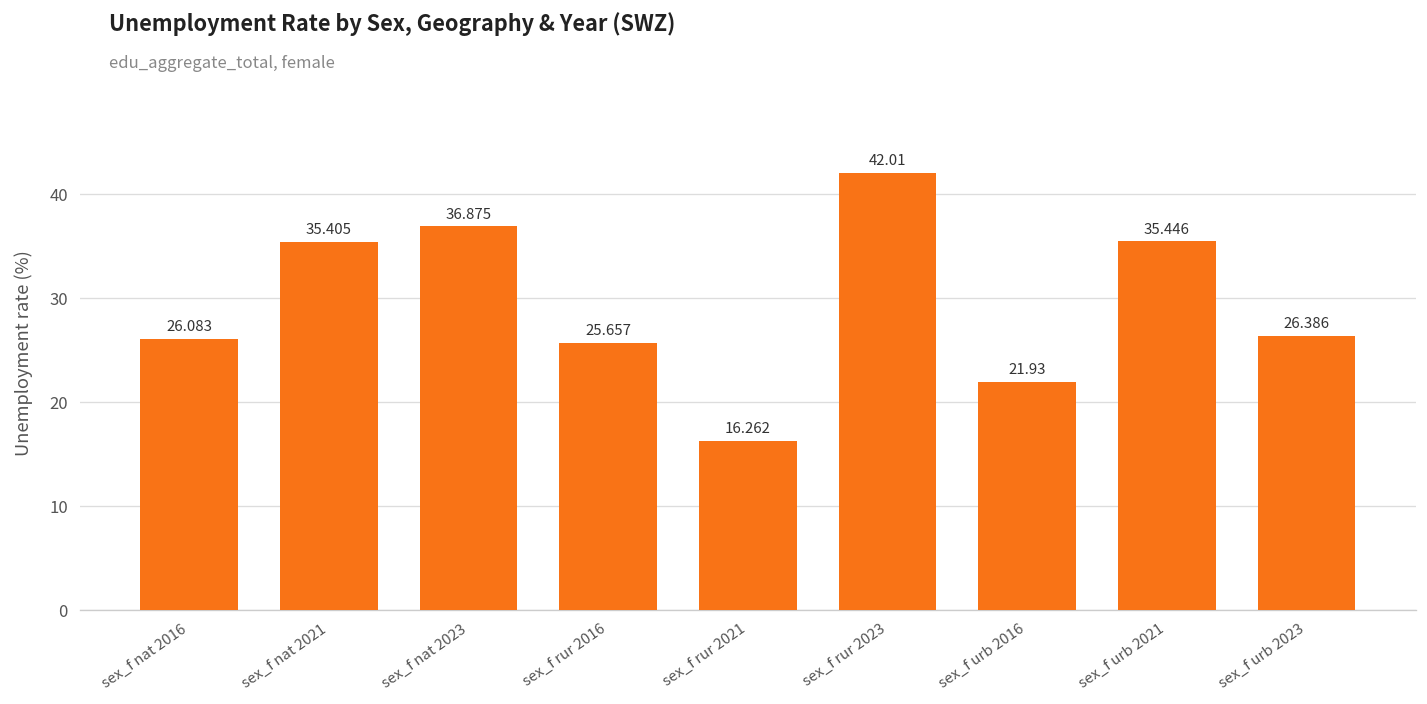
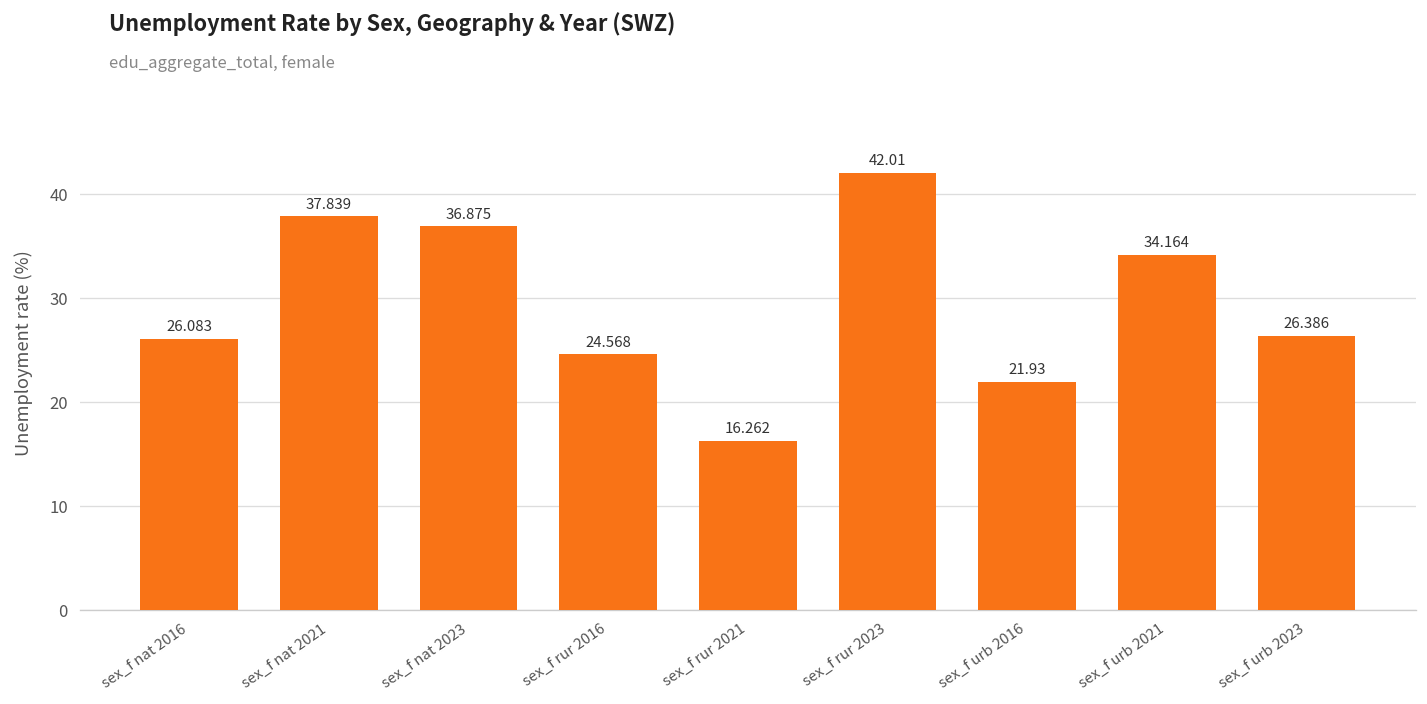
  {
    "sex_f nat 2016": 26.083,
-   "sex_f nat 2021": 35.405,
+   "sex_f nat 2021": 37.839,
    "sex_f nat 2023": 36.875,
-   "sex_f rur 2016": 25.657,
+   "sex_f rur 2016": 24.568,
    "sex_f rur 2021": 16.262,
    "sex_f rur 2023": 42.01,
    "sex_f urb 2016": 21.93,
-   "sex_f urb 2021": 35.446,
+   "sex_f urb 2021": 34.164,
    "sex_f urb 2023": 26.386
  }
